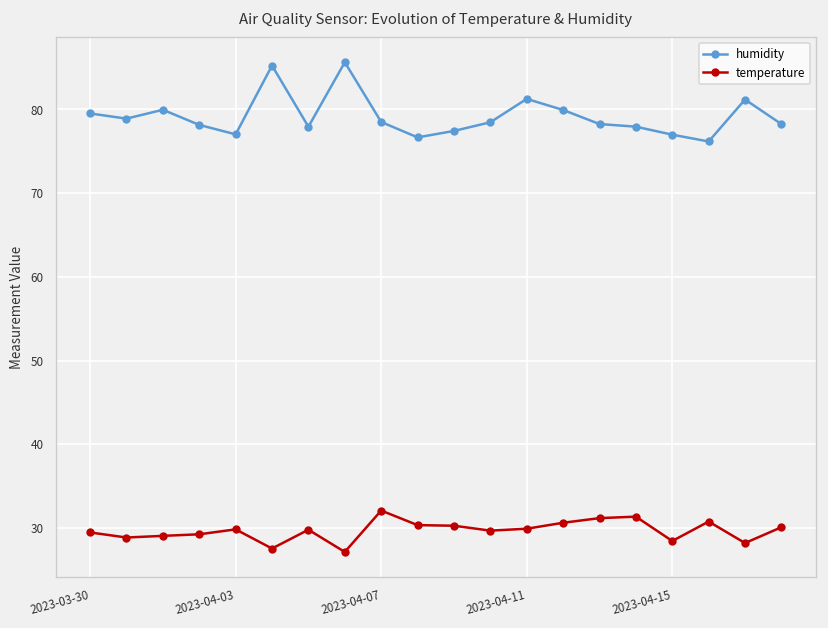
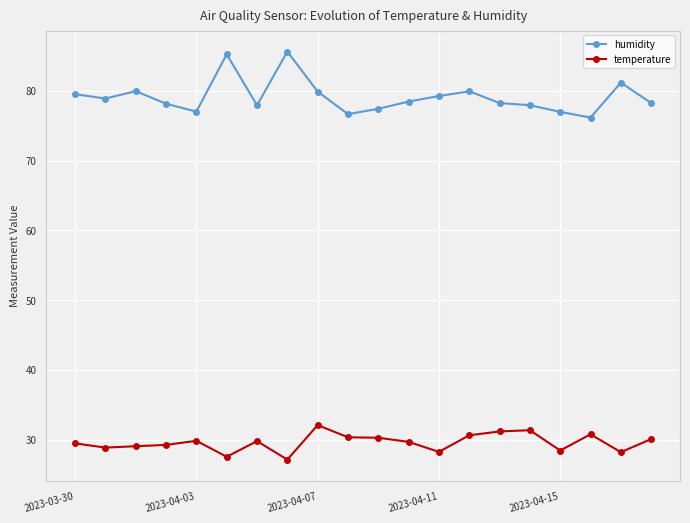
  {
    "humidity": {
      "2023-03-30": 80,
      "2023-04-03": 77,
-     "2023-04-07": 78,
-     "2023-04-11": 81,
+     "2023-04-07": 80,
+     "2023-04-11": 79,
      "2023-04-15": 77
    },
    "temperature": {
      "2023-03-30": 29,
      "2023-04-03": 30,
      "2023-04-07": 32,
-     "2023-04-11": 30,
+     "2023-04-11": 28,
      "2023-04-15": 28
    }
  }
